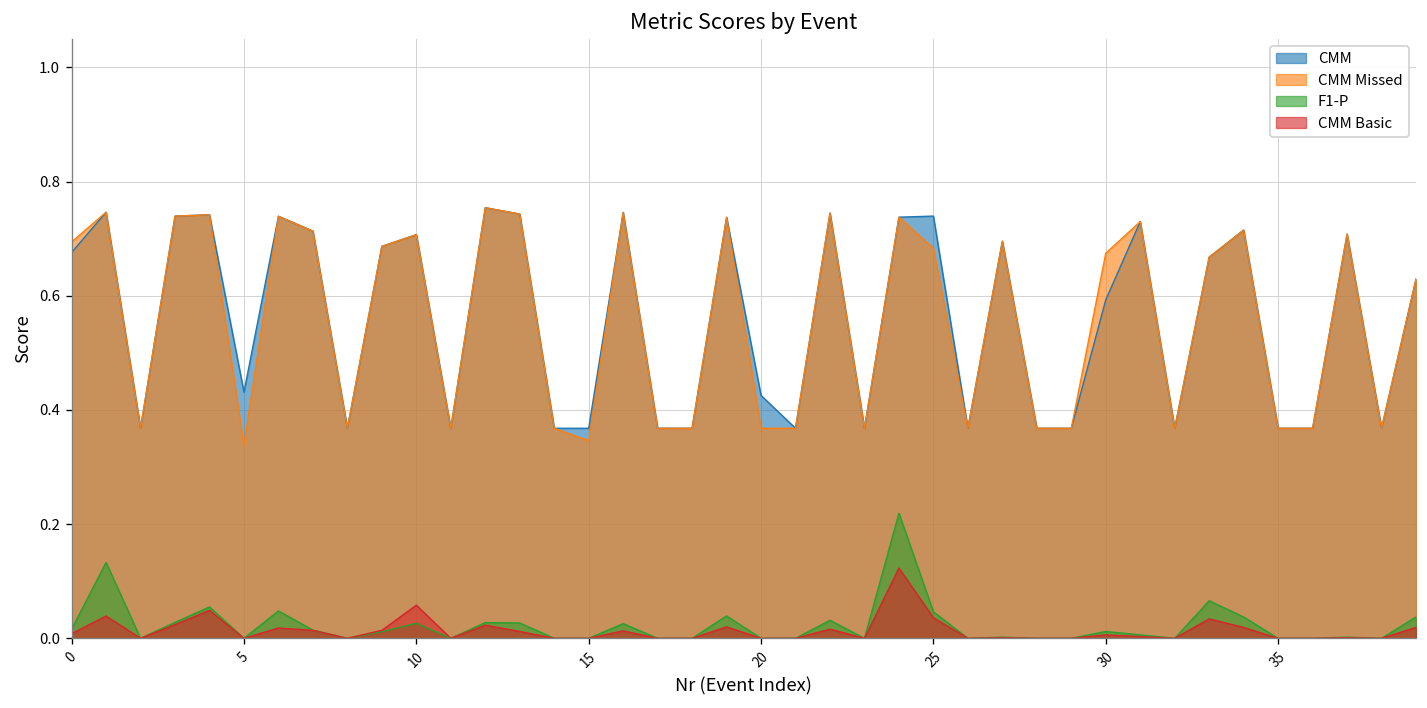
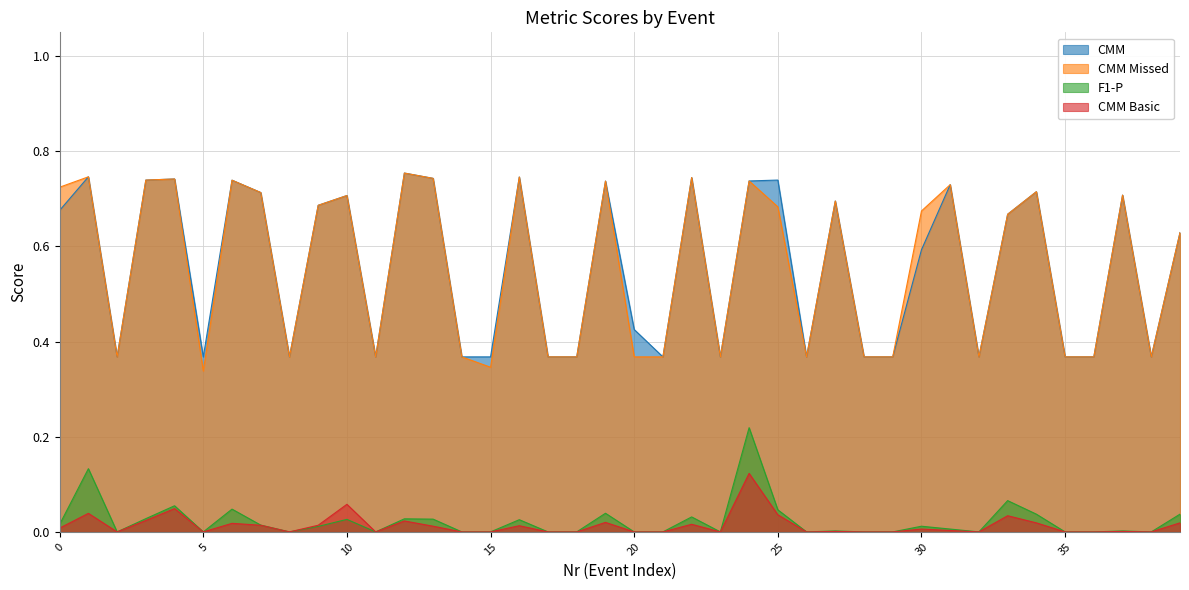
  {
    "CMM": {
      "0": 0.68,
-     "5": 0.43,
+     "5": 0.37,
      "15": 0.37,
      "20": 0.43,
      "25": 0.74,
      "30": 0.59
    },
    "CMM Missed": {
-     "0": 0.69,
+     "0": 0.72,
      "5": 0.34,
      "15": 0.35,
      "20": 0.37,
      "25": 0.68,
      "30": 0.67
    },
    "F1-P": {
      "0": 0.02,
      "10": 0.03,
      "25": 0.05,
      "30": 0.01
    },
    "CMM Basic": {
      "0": 0.01,
      "10": 0.06,
      "25": 0.04,
      "30": 0.01
    }
  }
